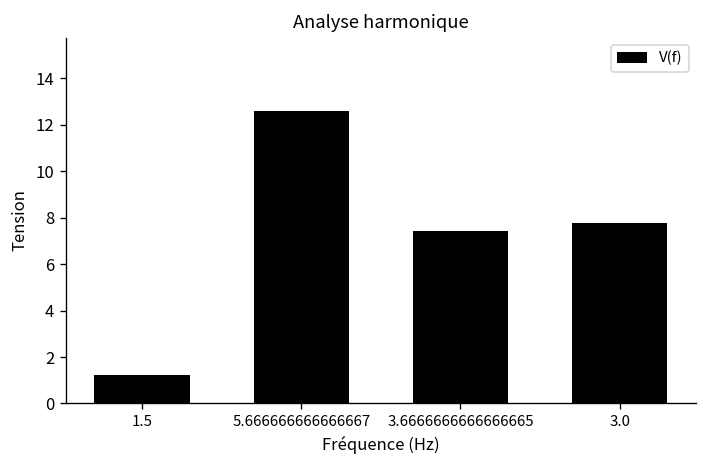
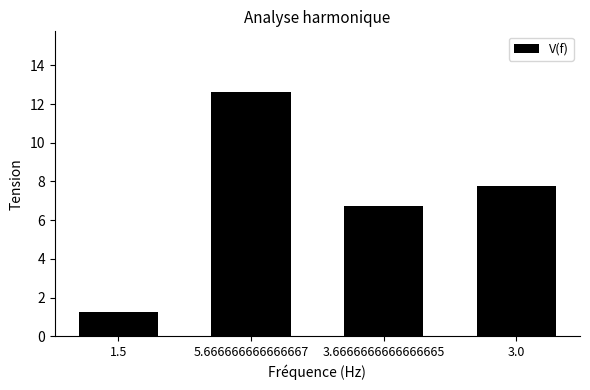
  {
    "1.5": 1.2,
    "5.666666666666667": 12.6,
-   "3.6666666666666665": 7.4,
+   "3.6666666666666665": 6.8,
    "3.0": 7.8
  }
